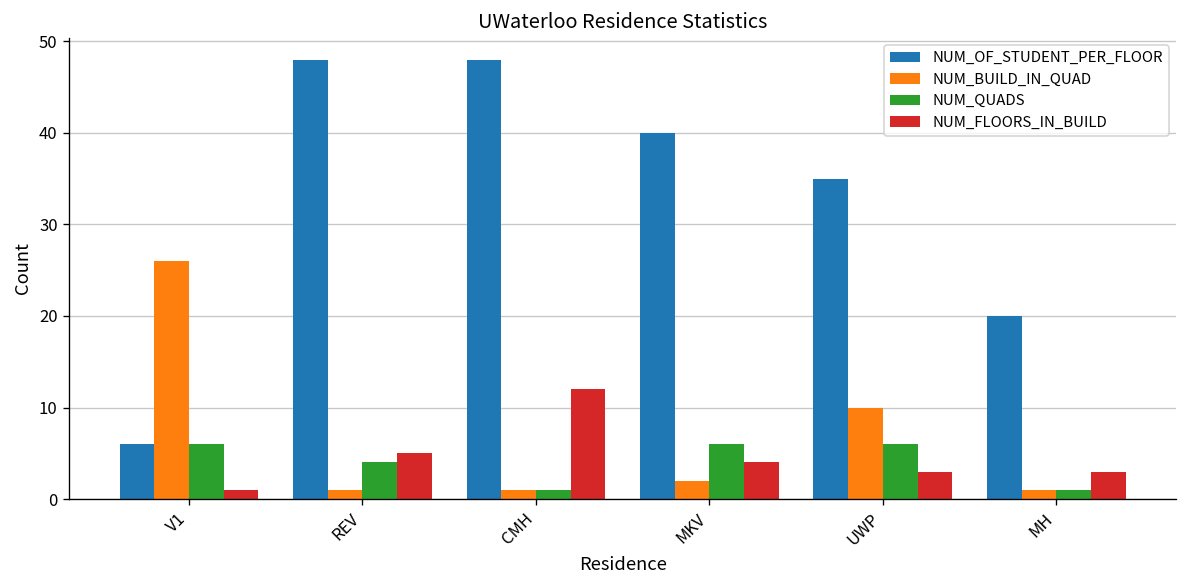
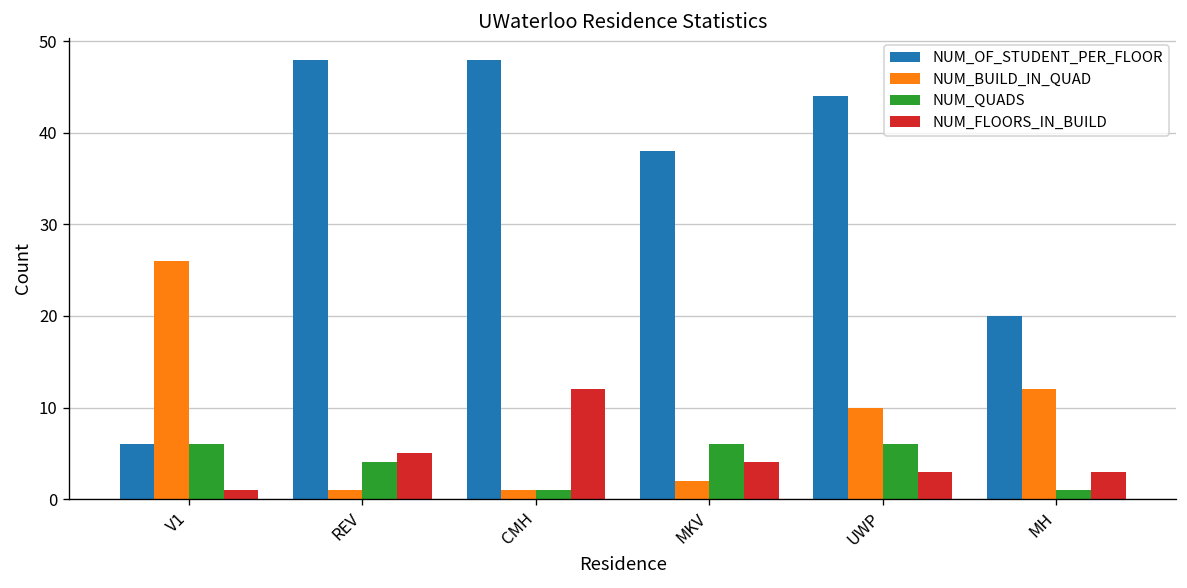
  {
    "NUM_OF_STUDENT_PER_FLOOR": {
      "V1": 6,
      "REV": 48,
      "CMH": 48,
-     "MKV": 40,
-     "UWP": 35,
+     "MKV": 38,
+     "UWP": 44,
      "MH": 20
    },
    "NUM_BUILD_IN_QUAD": {
      "V1": 26,
      "REV": 1,
      "CMH": 1,
      "MKV": 2,
      "UWP": 10,
-     "MH": 1
+     "MH": 12
    },
    "NUM_QUADS": {
      "V1": 6,
      "REV": 4,
      "CMH": 1,
      "MKV": 6,
      "UWP": 6,
      "MH": 1
    },
    "NUM_FLOORS_IN_BUILD": {
      "V1": 1,
      "REV": 5,
      "CMH": 12,
      "MKV": 4,
      "UWP": 3,
      "MH": 3
    }
  }
